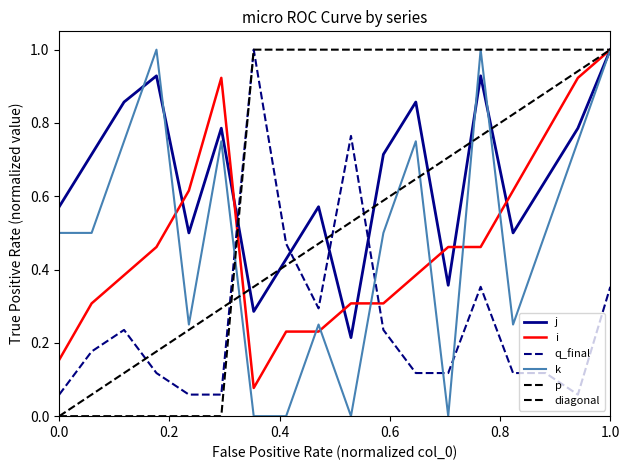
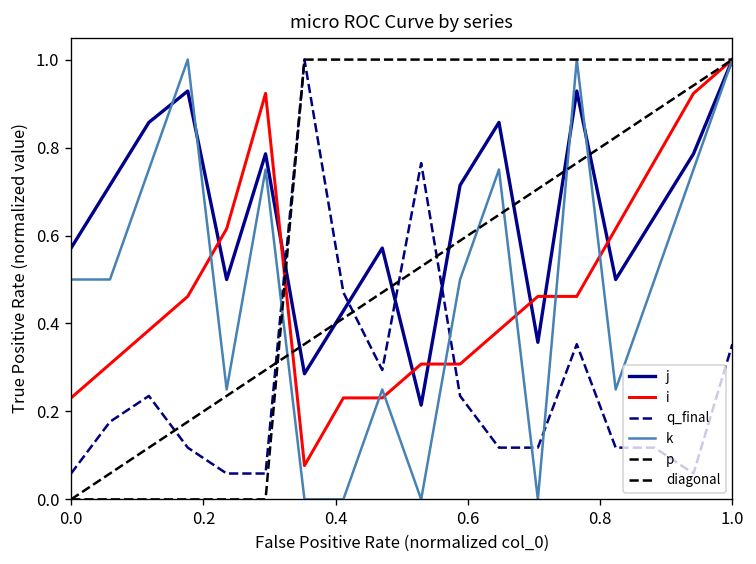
  {
    "i": {
-     "0.0": 0.15
+     "0.0": 0.23
    },
    "k": {
      "0.0": 0.50
    }
  }
